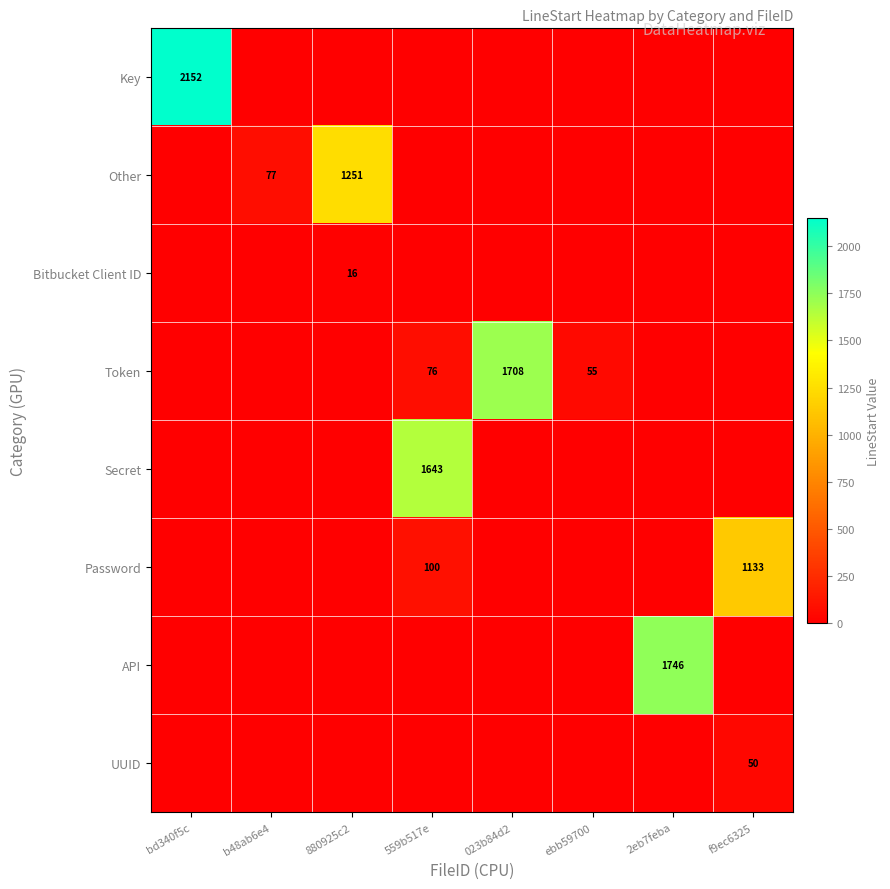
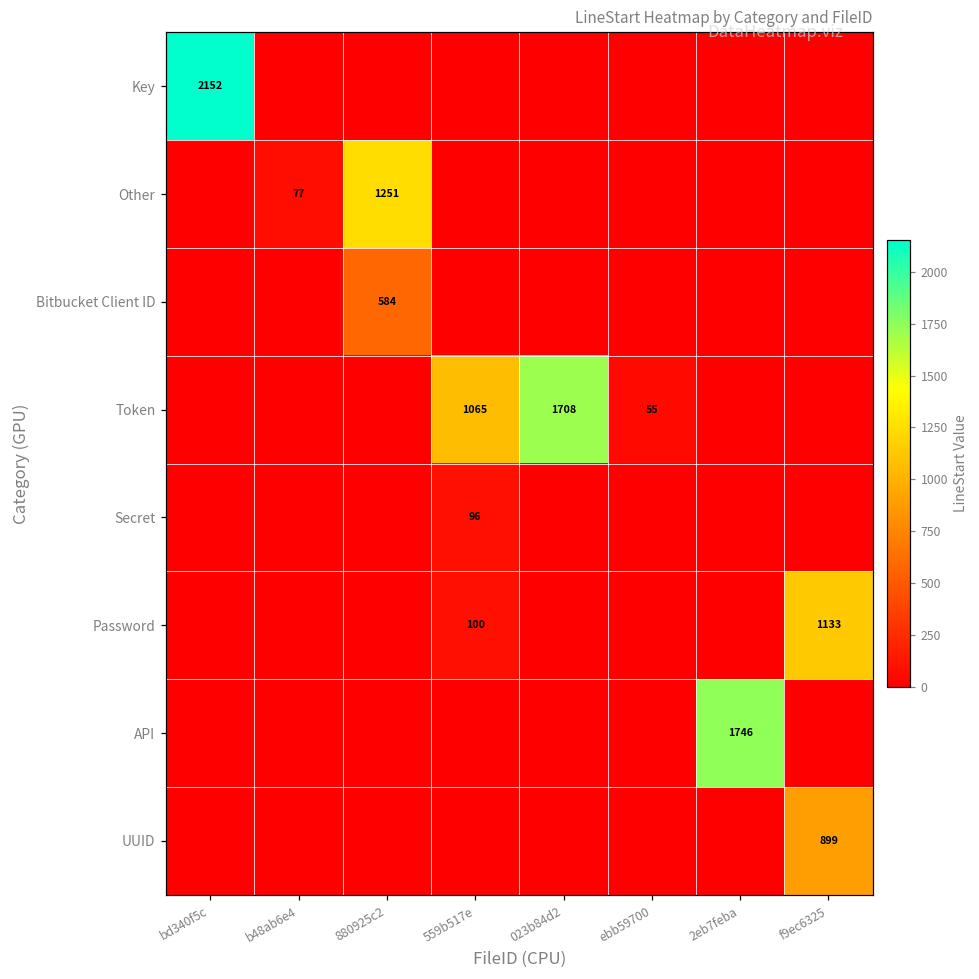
  {
    "Key": {
      "bd340f5c": 2152
    },
    "Other": {
      "b48ab6e4": 77,
      "880925c2": 1251
    },
    "Bitbucket Client ID": {
-     "880925c2": 16
+     "880925c2": 584
    },
    "Token": {
-     "559b517e": 76,
+     "559b517e": 1065,
      "023b84d2": 1708,
      "ebb59700": 55
    },
    "Secret": {
-     "559b517e": 1643
+     "559b517e": 96
    },
    "Password": {
      "559b517e": 100,
      "f9ec6325": 1133
    },
    "API": {
      "2eb7feba": 1746
    },
    "UUID": {
-     "f9ec6325": 50
+     "f9ec6325": 899
    }
  }
